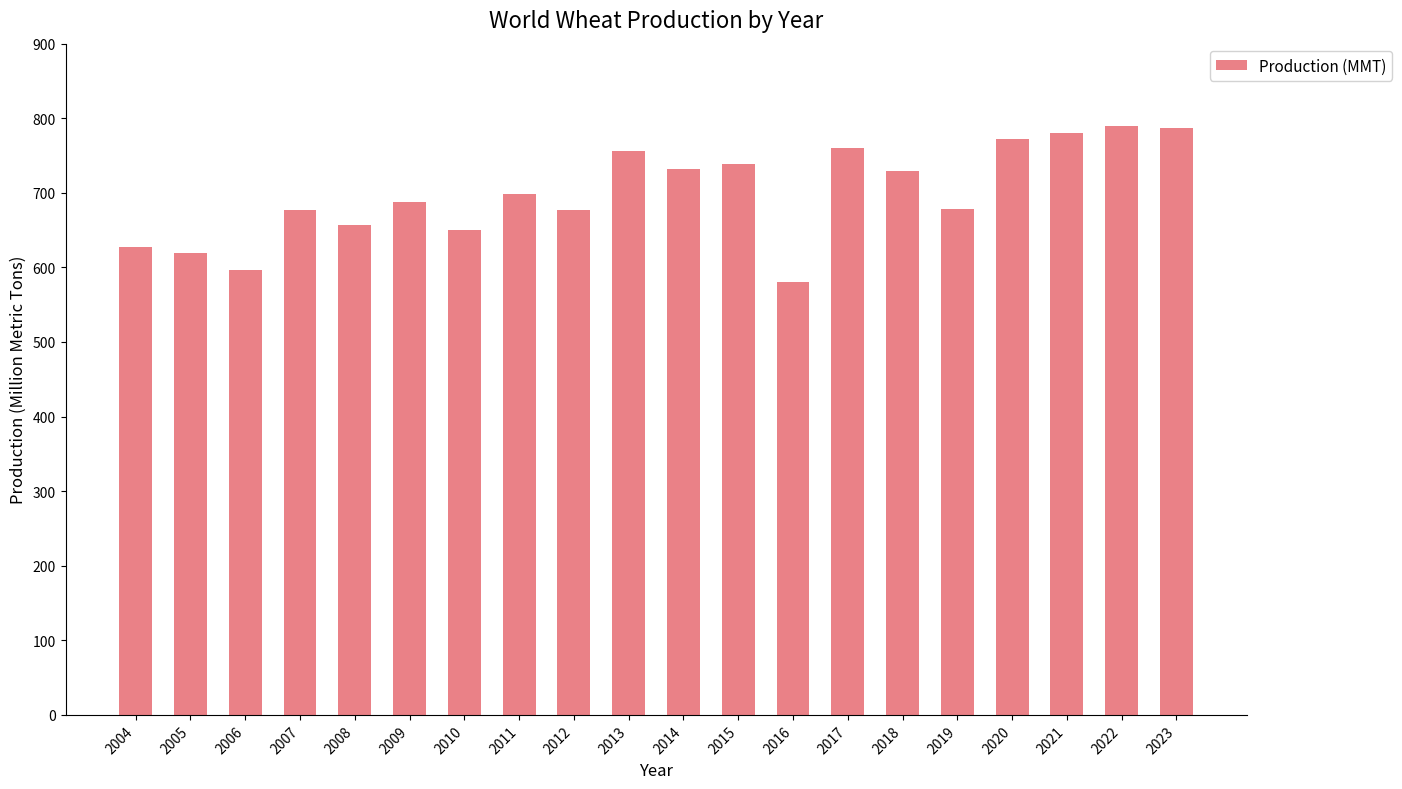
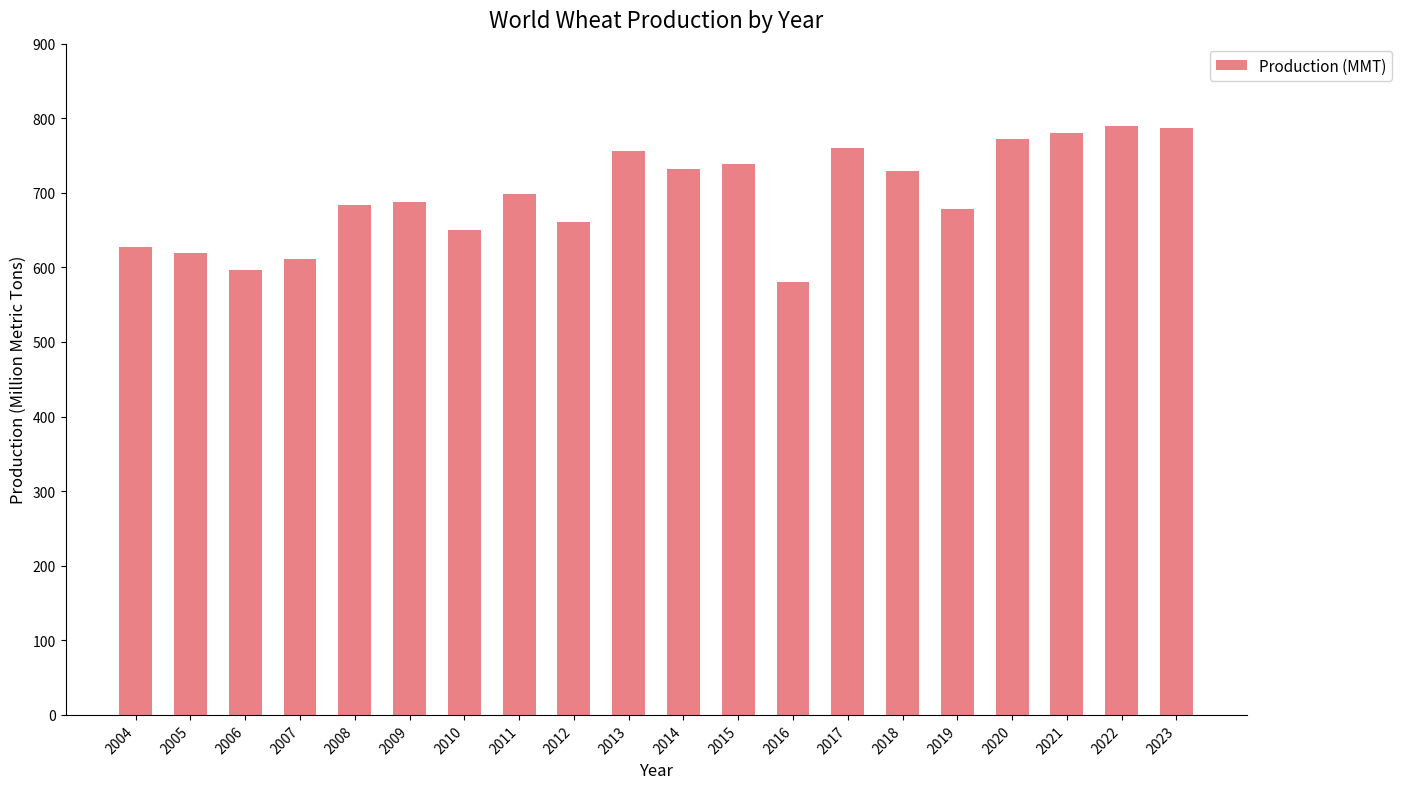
  {
    "2004": 630,
    "2005": 620,
    "2006": 600,
-   "2007": 680,
-   "2008": 660,
+   "2007": 610,
+   "2008": 680,
    "2009": 690,
    "2010": 650,
    "2011": 700,
-   "2012": 680,
+   "2012": 660,
    "2013": 760,
    "2014": 730,
    "2015": 740,
    "2016": 580,
    "2017": 760,
    "2018": 730,
    "2019": 680,
    "2020": 770,
    "2021": 780,
    "2022": 790,
    "2023": 790
  }
